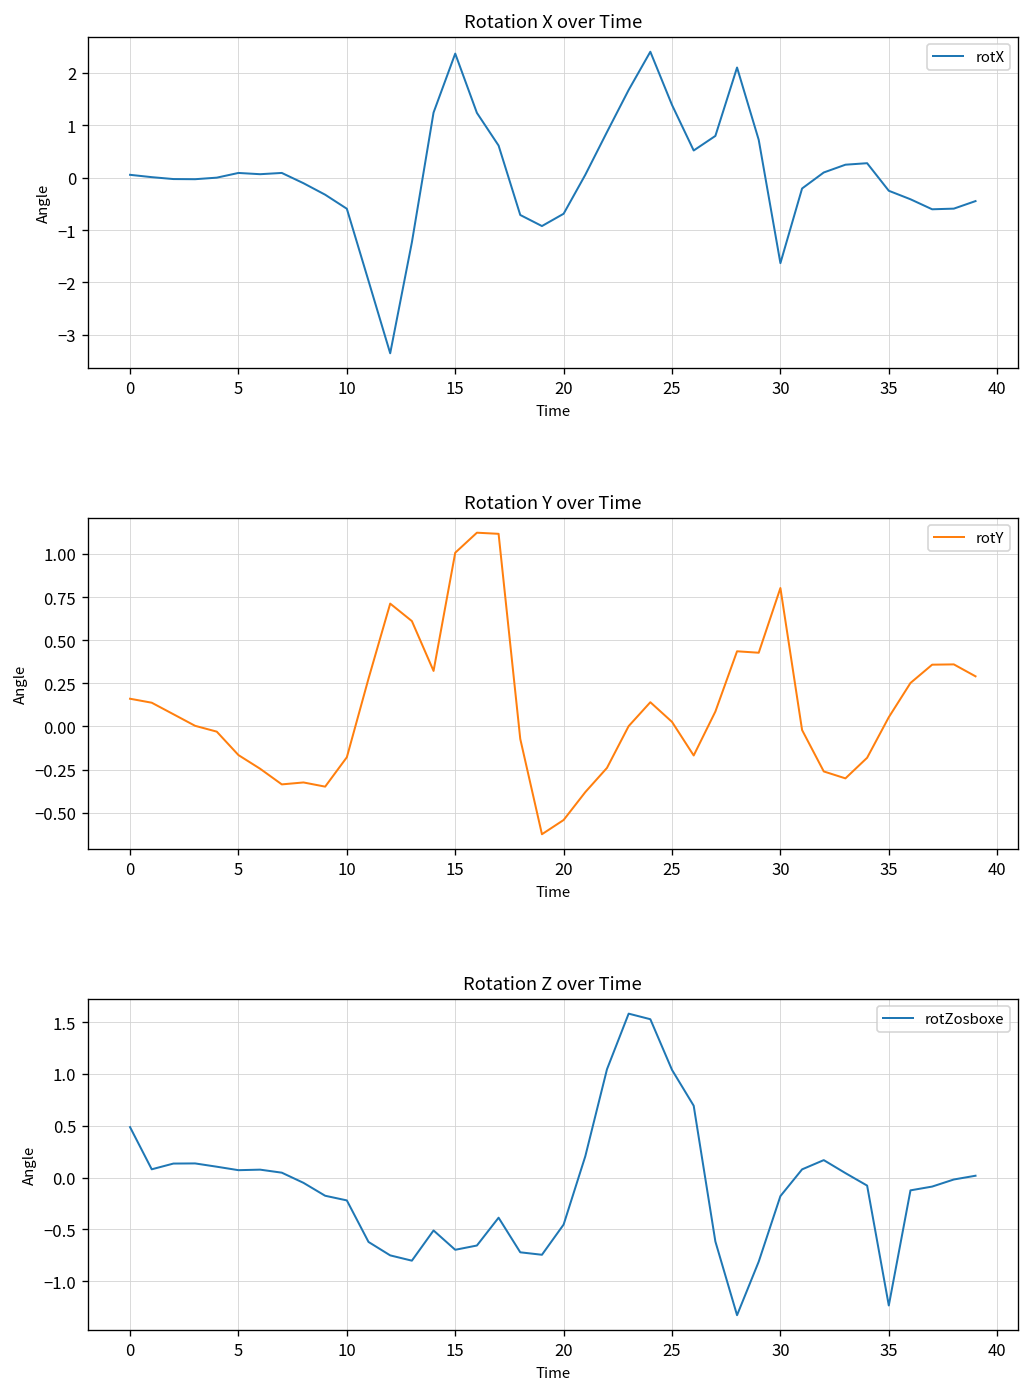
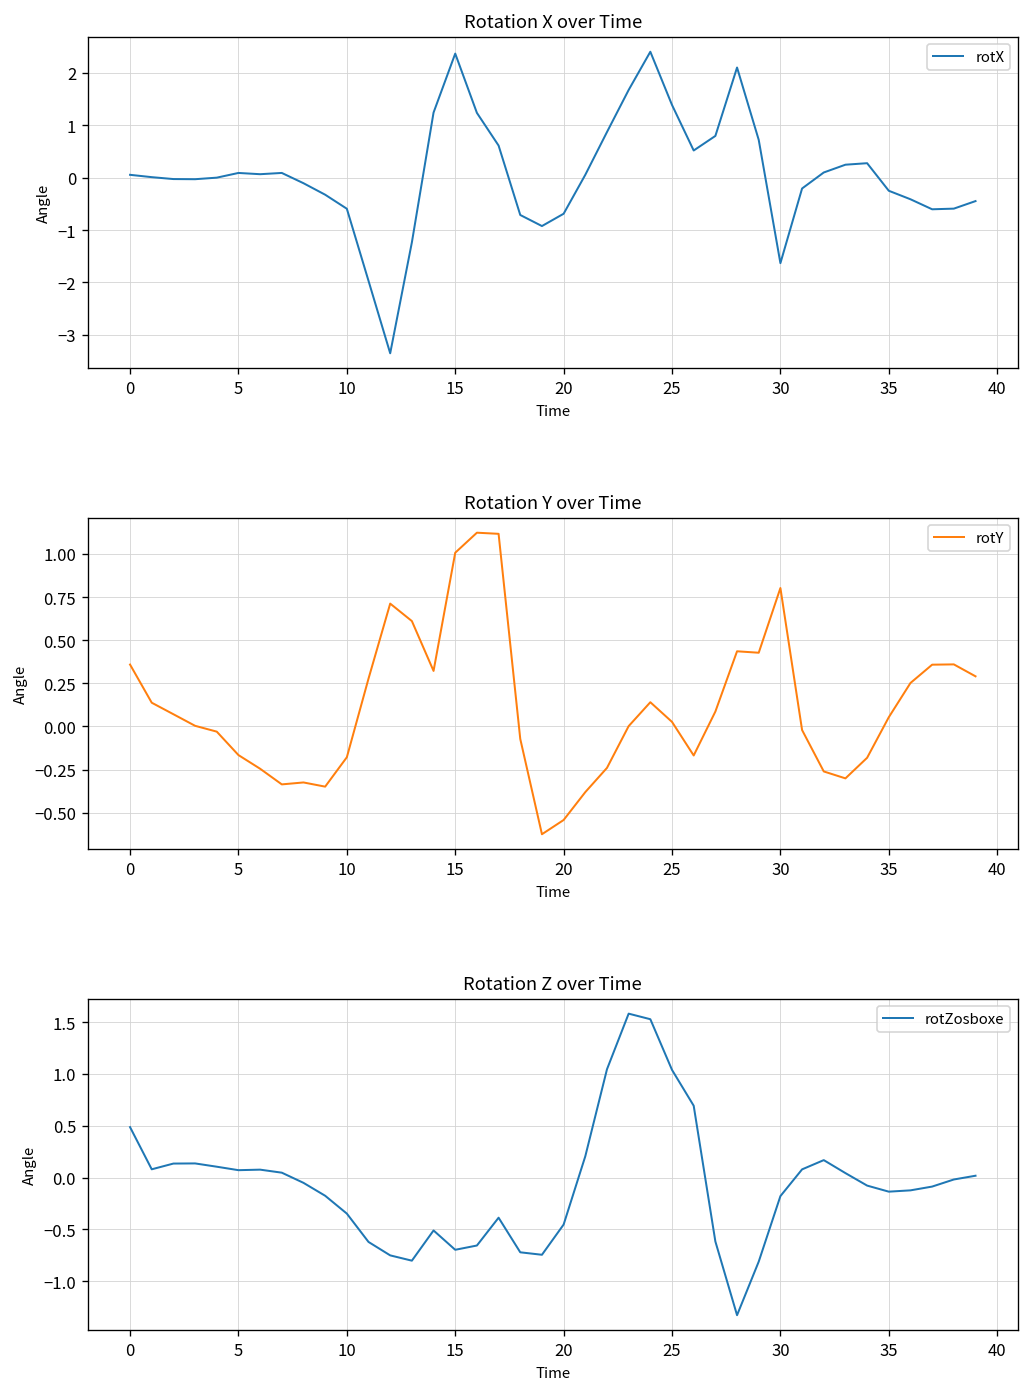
  {
    "Rotation X over Time": {
      "0": 0.1,
      "5": 0.1,
      "10": -0.6,
      "15": 2.4,
      "20": -0.7,
      "25": 1.4,
      "30": -1.6,
      "35": -0.3
    },
    "Rotation Y over Time": {
-     "0": 0.16,
+     "0": 0.36,
      "5": -0.17,
      "10": -0.18,
      "15": 1.01,
      "20": -0.54,
      "25": 0.03,
      "30": 0.80,
      "35": 0.05
    },
    "Rotation Z over Time": {
      "0": 0.5,
      "5": 0.1,
-     "10": -0.2,
+     "10": -0.3,
      "15": -0.7,
      "20": -0.5,
      "25": 1.0,
      "30": -0.2,
-     "35": -1.2
+     "35": -0.1
    }
  }
